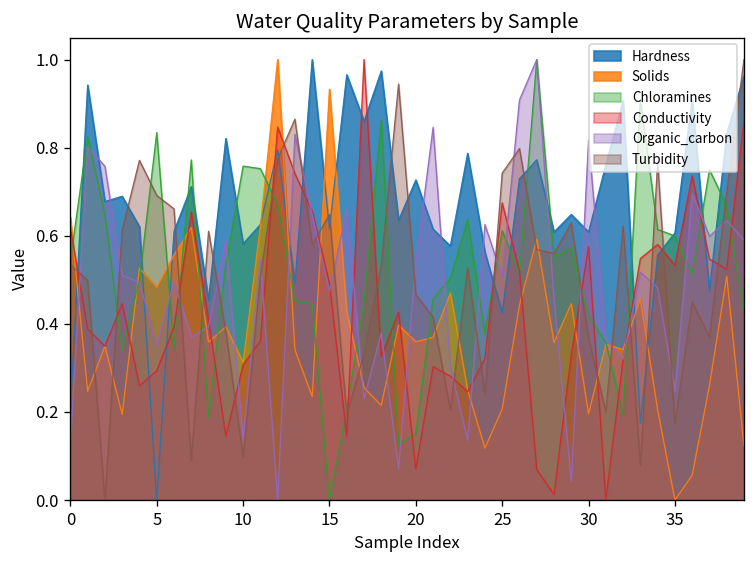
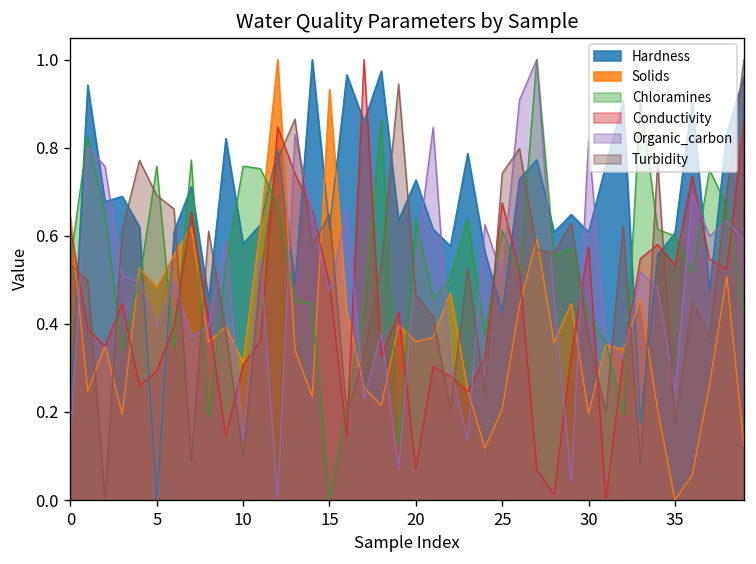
  {
    "Hardness": {
      "0": 0.21,
      "5": 0.00,
      "10": 0.58,
      "15": 0.62,
      "20": 0.73,
      "25": 0.43,
      "30": 0.61,
      "35": 0.61
    },
    "Solids": {
      "0": 0.64,
      "5": 0.48,
      "15": 0.93,
      "20": 0.36,
      "25": 0.21,
      "30": 0.20,
      "35": 0.00
    },
    "Chloramines": {
      "0": 0.54,
-     "5": 0.83,
+     "5": 0.76,
      "10": 0.76,
      "15": 0.00,
-     "20": 0.15,
+     "20": 0.64,
      "25": 0.61,
      "30": 0.42,
      "35": 0.60
    },
    "Organic_carbon": {
      "0": 0.13,
-     "5": 0.35,
+     "5": 0.39,
      "10": 0.14,
      "15": 0.47,
      "20": 0.54,
      "25": 0.51,
      "30": 0.82,
      "35": 0.25
    }
  }
